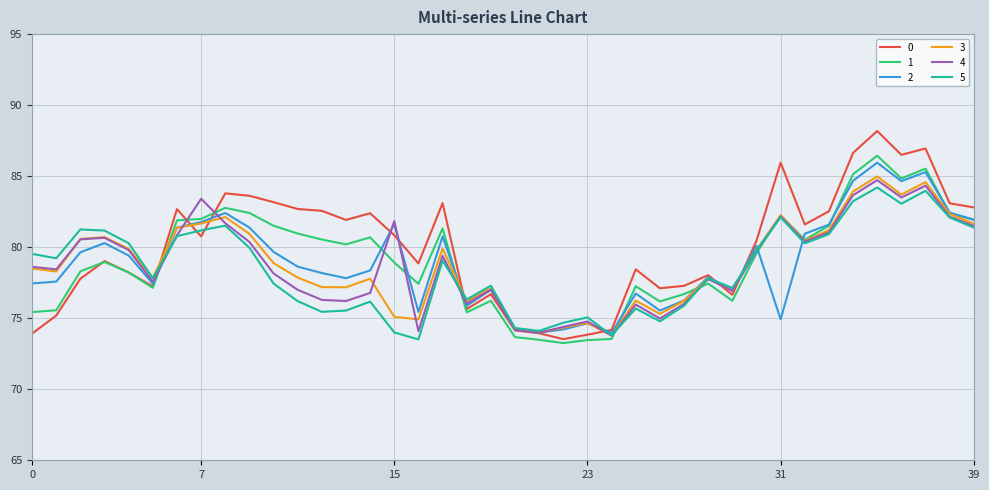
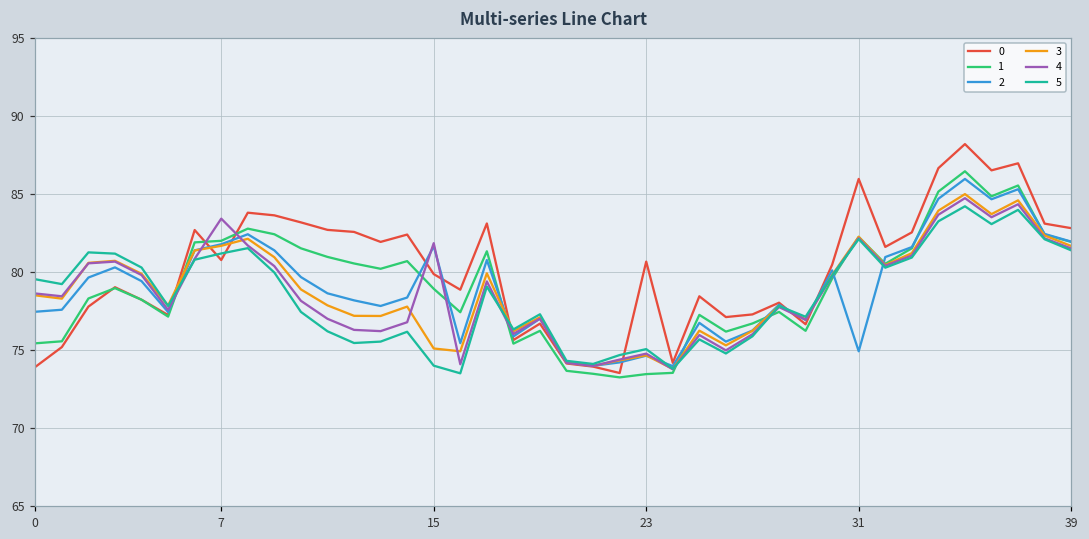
  {
    "0": {
      "0": 73.9,
      "7": 80.8,
-     "15": 80.8,
-     "23": 73.8,
+     "15": 79.9,
+     "23": 80.7,
      "31": 86.0,
      "39": 82.8
    },
    "2": {
      "0": 77.5,
      "15": 81.6,
      "31": 74.9
    },
    "3": {
      "15": 75.1
    },
    "4": {
      "7": 83.4,
      "15": 81.8
    }
  }
